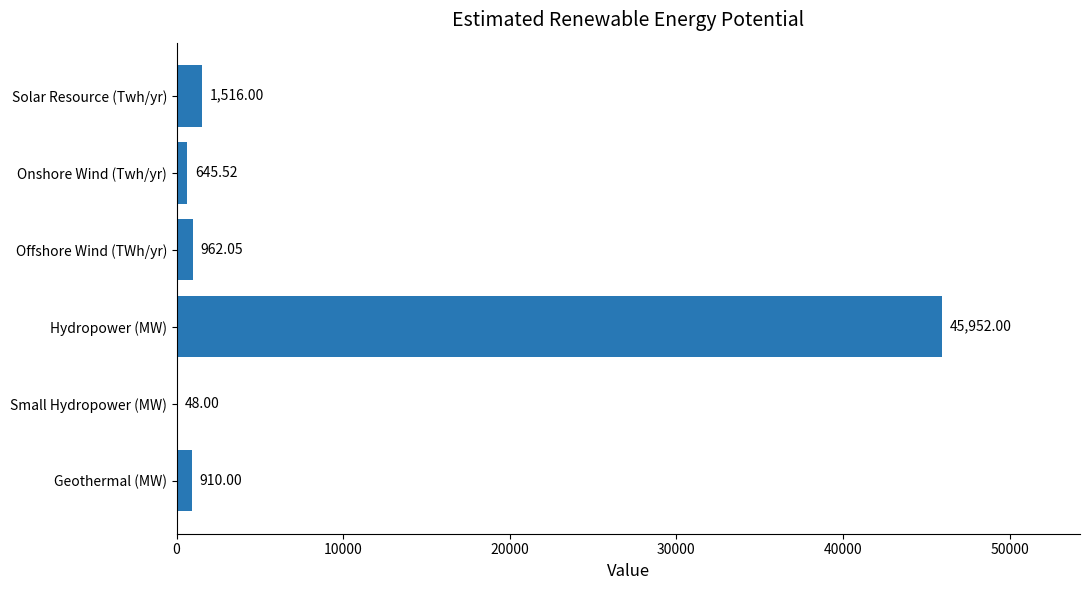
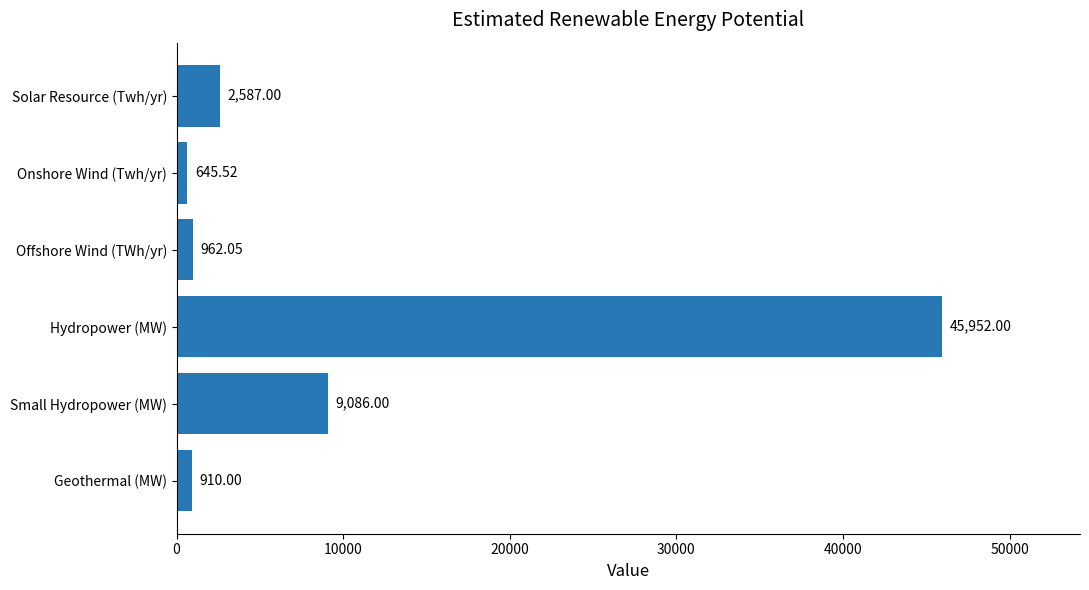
  {
-   "Solar Resource (Twh/yr)": "1,516.00",
+   "Solar Resource (Twh/yr)": "2,587.00",
    "Onshore Wind (Twh/yr)": "645.52",
    "Offshore Wind (TWh/yr)": "962.05",
    "Hydropower (MW)": "45,952.00",
-   "Small Hydropower (MW)": "48.00",
+   "Small Hydropower (MW)": "9,086.00",
    "Geothermal (MW)": "910.00"
  }
